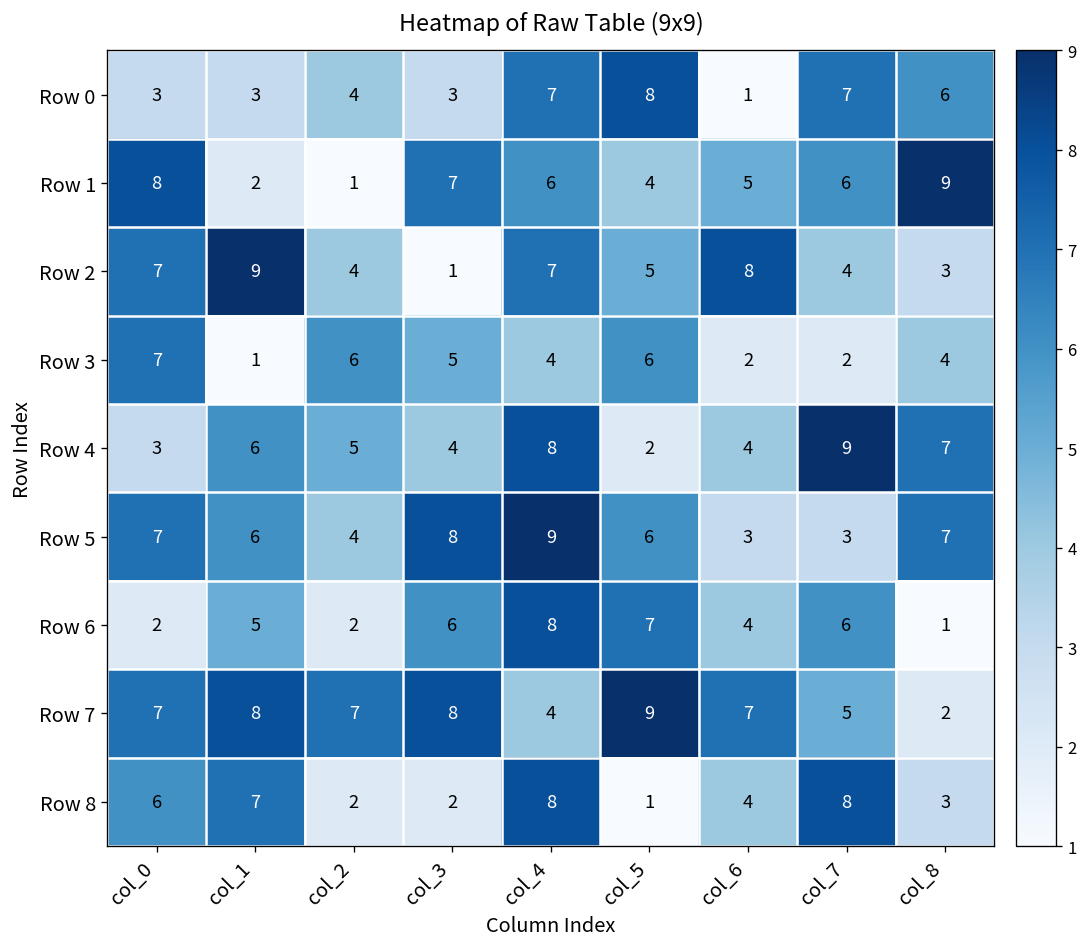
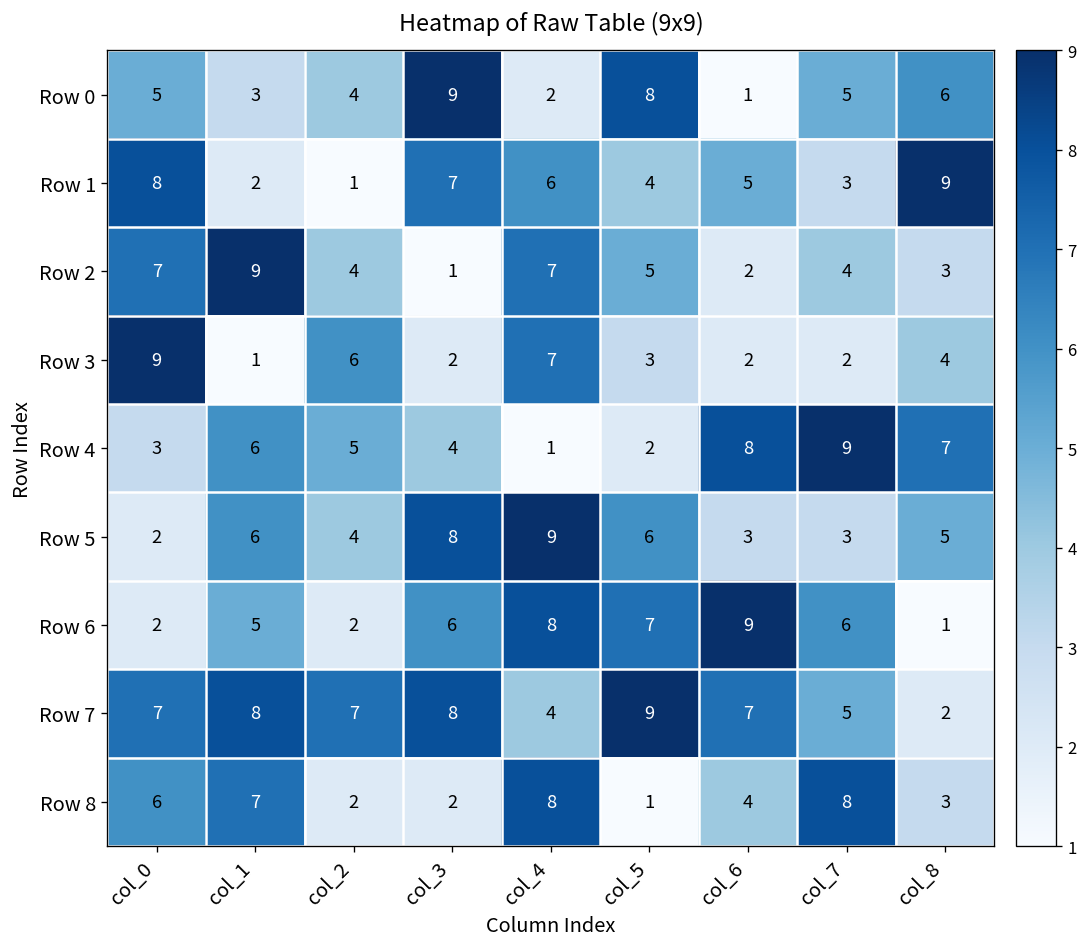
  {
    "Row 0": {
-     "col_0": 3,
+     "col_0": 5,
      "col_1": 3,
      "col_2": 4,
-     "col_3": 3,
-     "col_4": 7,
+     "col_3": 9,
+     "col_4": 2,
      "col_5": 8,
      "col_6": 1,
-     "col_7": 7,
+     "col_7": 5,
      "col_8": 6
    },
    "Row 1": {
      "col_0": 8,
      "col_1": 2,
      "col_2": 1,
      "col_3": 7,
      "col_4": 6,
      "col_5": 4,
      "col_6": 5,
-     "col_7": 6,
+     "col_7": 3,
      "col_8": 9
    },
    "Row 2": {
      "col_0": 7,
      "col_1": 9,
      "col_2": 4,
      "col_3": 1,
      "col_4": 7,
      "col_5": 5,
-     "col_6": 8,
+     "col_6": 2,
      "col_7": 4,
      "col_8": 3
    },
    "Row 3": {
-     "col_0": 7,
+     "col_0": 9,
      "col_1": 1,
      "col_2": 6,
-     "col_3": 5,
-     "col_4": 4,
-     "col_5": 6,
+     "col_3": 2,
+     "col_4": 7,
+     "col_5": 3,
      "col_6": 2,
      "col_7": 2,
      "col_8": 4
    },
    "Row 4": {
      "col_0": 3,
      "col_1": 6,
      "col_2": 5,
      "col_3": 4,
-     "col_4": 8,
+     "col_4": 1,
      "col_5": 2,
-     "col_6": 4,
+     "col_6": 8,
      "col_7": 9,
      "col_8": 7
    },
    "Row 5": {
-     "col_0": 7,
+     "col_0": 2,
      "col_1": 6,
      "col_2": 4,
      "col_3": 8,
      "col_4": 9,
      "col_5": 6,
      "col_6": 3,
      "col_7": 3,
-     "col_8": 7
+     "col_8": 5
    },
    "Row 6": {
      "col_0": 2,
      "col_1": 5,
      "col_2": 2,
      "col_3": 6,
      "col_4": 8,
      "col_5": 7,
-     "col_6": 4,
+     "col_6": 9,
      "col_7": 6,
      "col_8": 1
    },
    "Row 7": {
      "col_0": 7,
      "col_1": 8,
      "col_2": 7,
      "col_3": 8,
      "col_4": 4,
      "col_5": 9,
      "col_6": 7,
      "col_7": 5,
      "col_8": 2
    },
    "Row 8": {
      "col_0": 6,
      "col_1": 7,
      "col_2": 2,
      "col_3": 2,
      "col_4": 8,
      "col_5": 1,
      "col_6": 4,
      "col_7": 8,
      "col_8": 3
    }
  }
